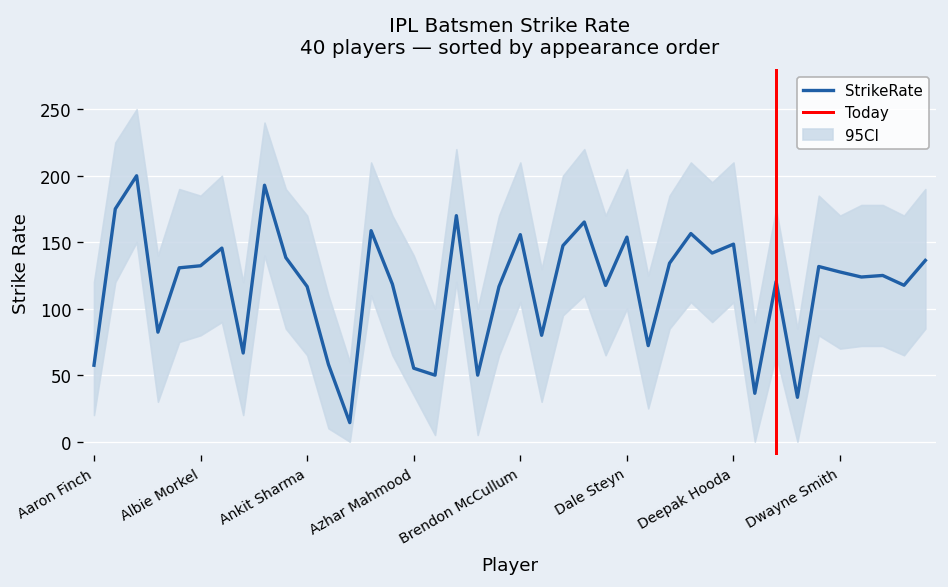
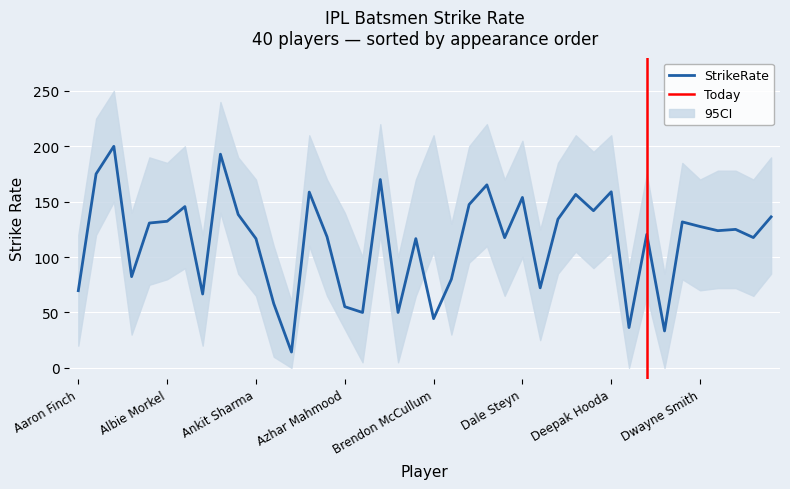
  {
    "StrikeRate": {
-     "Aaron Finch": 57,
+     "Aaron Finch": 70,
      "Albie Morkel": 132,
      "Ankit Sharma": 117,
      "Azhar Mahmood": 55,
-     "Brendon McCullum": 156,
+     "Brendon McCullum": 44,
      "Dale Steyn": 154,
-     "Deepak Hooda": 149,
+     "Deepak Hooda": 159,
      "Dwayne Smith": 128
    }
  }
